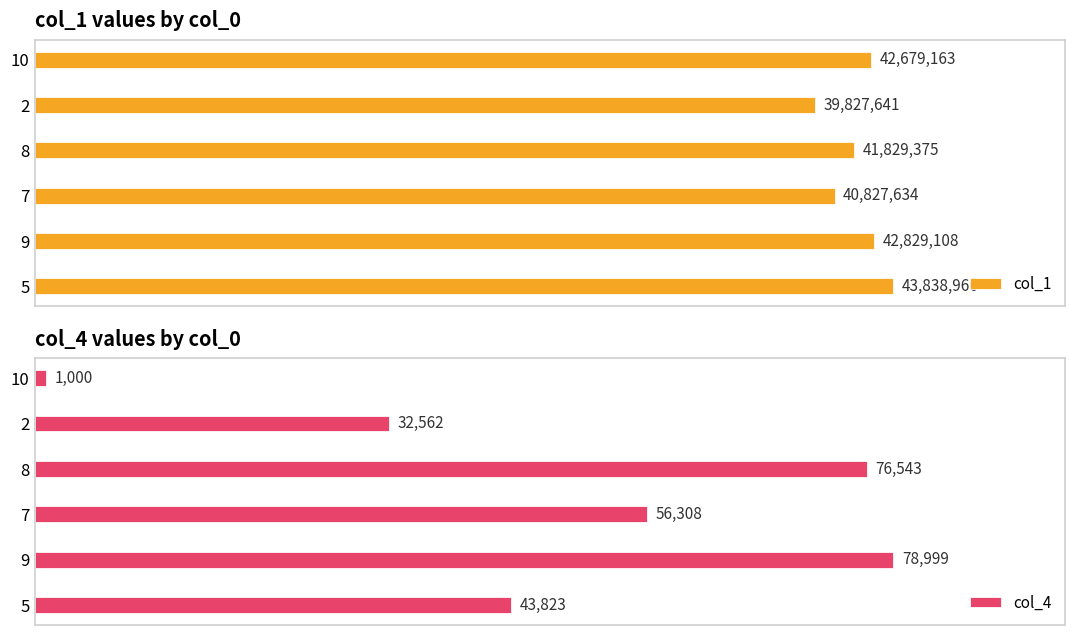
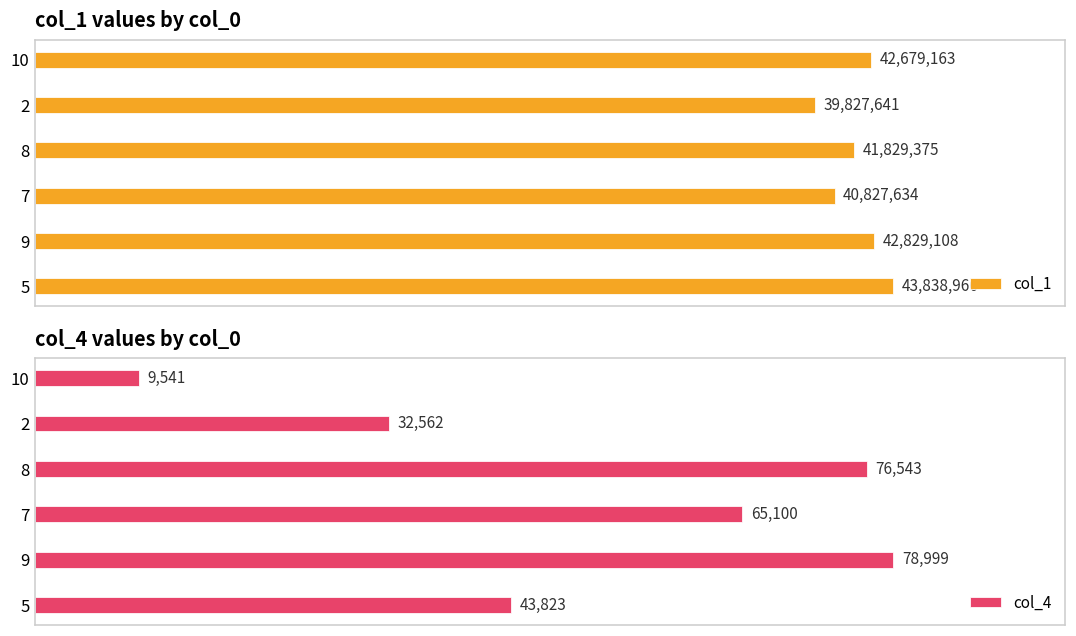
  {
    "col_1 values by col_0": {
      "10": "42,679,163",
      "2": "39,827,641",
      "8": "41,829,375",
      "7": "40,827,634",
      "9": "42,829,108",
      "5": "43,838,966"
    },
    "col_4 values by col_0": {
-     "10": "1,000",
+     "10": "9,541",
      "2": "32,562",
      "8": "76,543",
-     "7": "56,308",
+     "7": "65,100",
      "9": "78,999",
      "5": "43,823"
    }
  }
